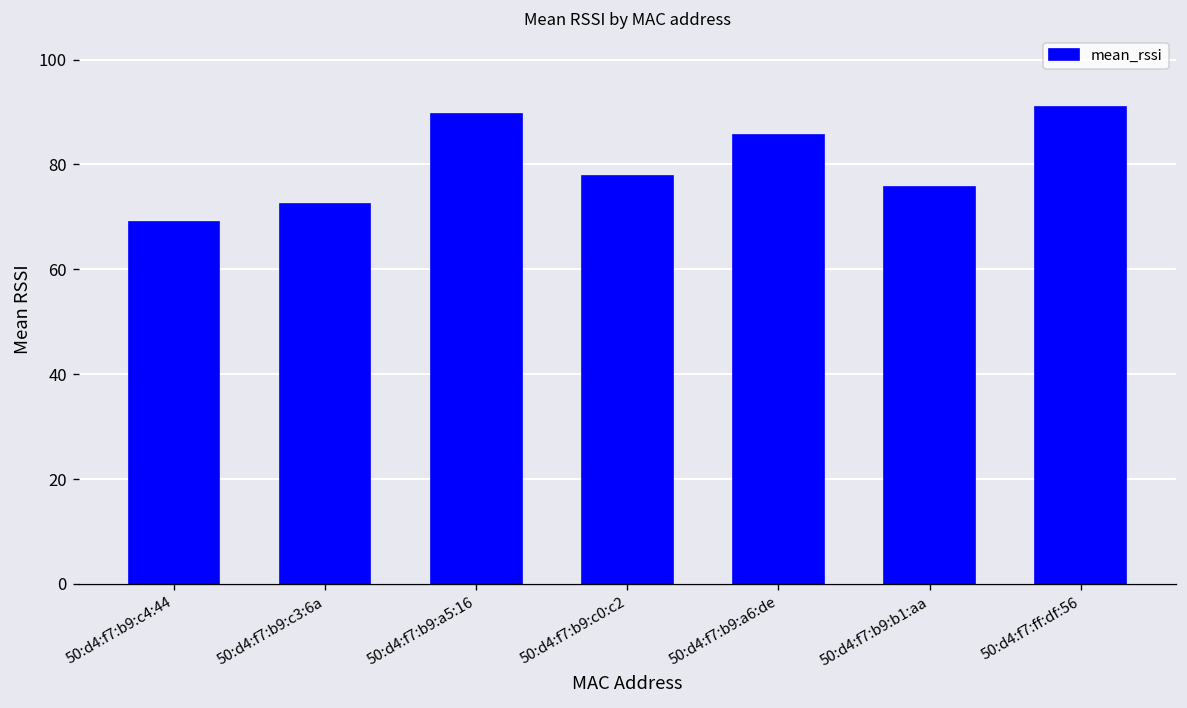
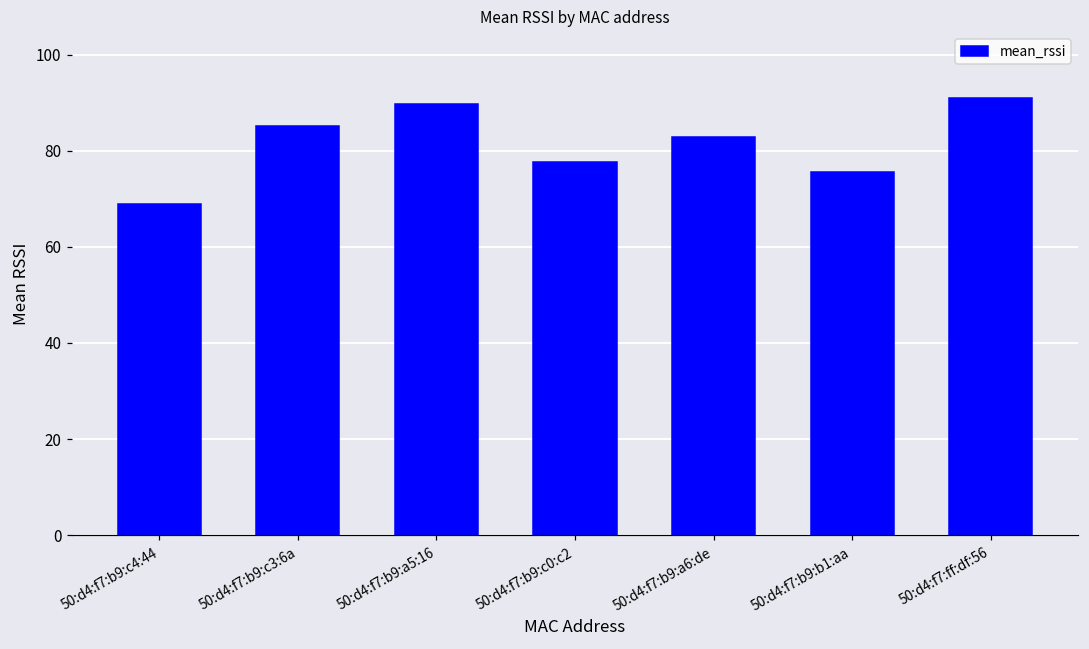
  {
    "50:d4:f7:b9:c4:44": 69,
-   "50:d4:f7:b9:c3:6a": 73,
+   "50:d4:f7:b9:c3:6a": 85,
    "50:d4:f7:b9:a5:16": 90,
    "50:d4:f7:b9:c0:c2": 78,
-   "50:d4:f7:b9:a6:de": 86,
+   "50:d4:f7:b9:a6:de": 83,
    "50:d4:f7:b9:b1:aa": 76,
    "50:d4:f7:ff:df:56": 91
  }
